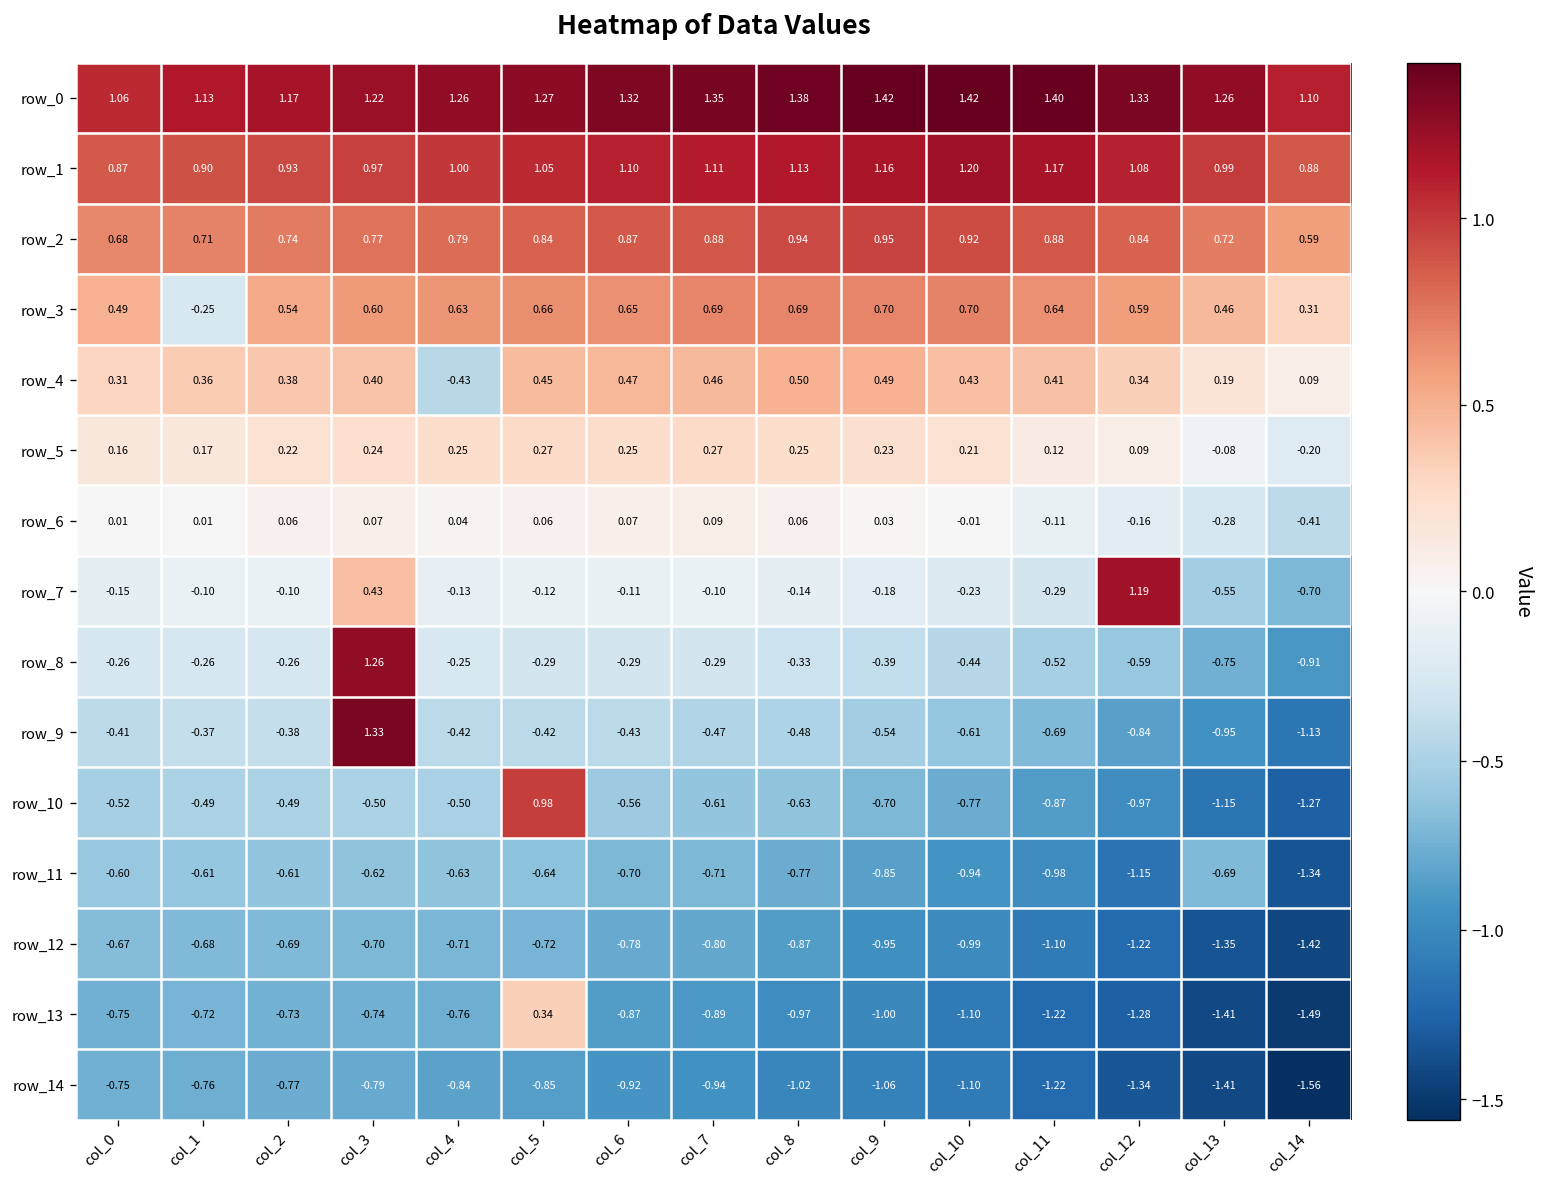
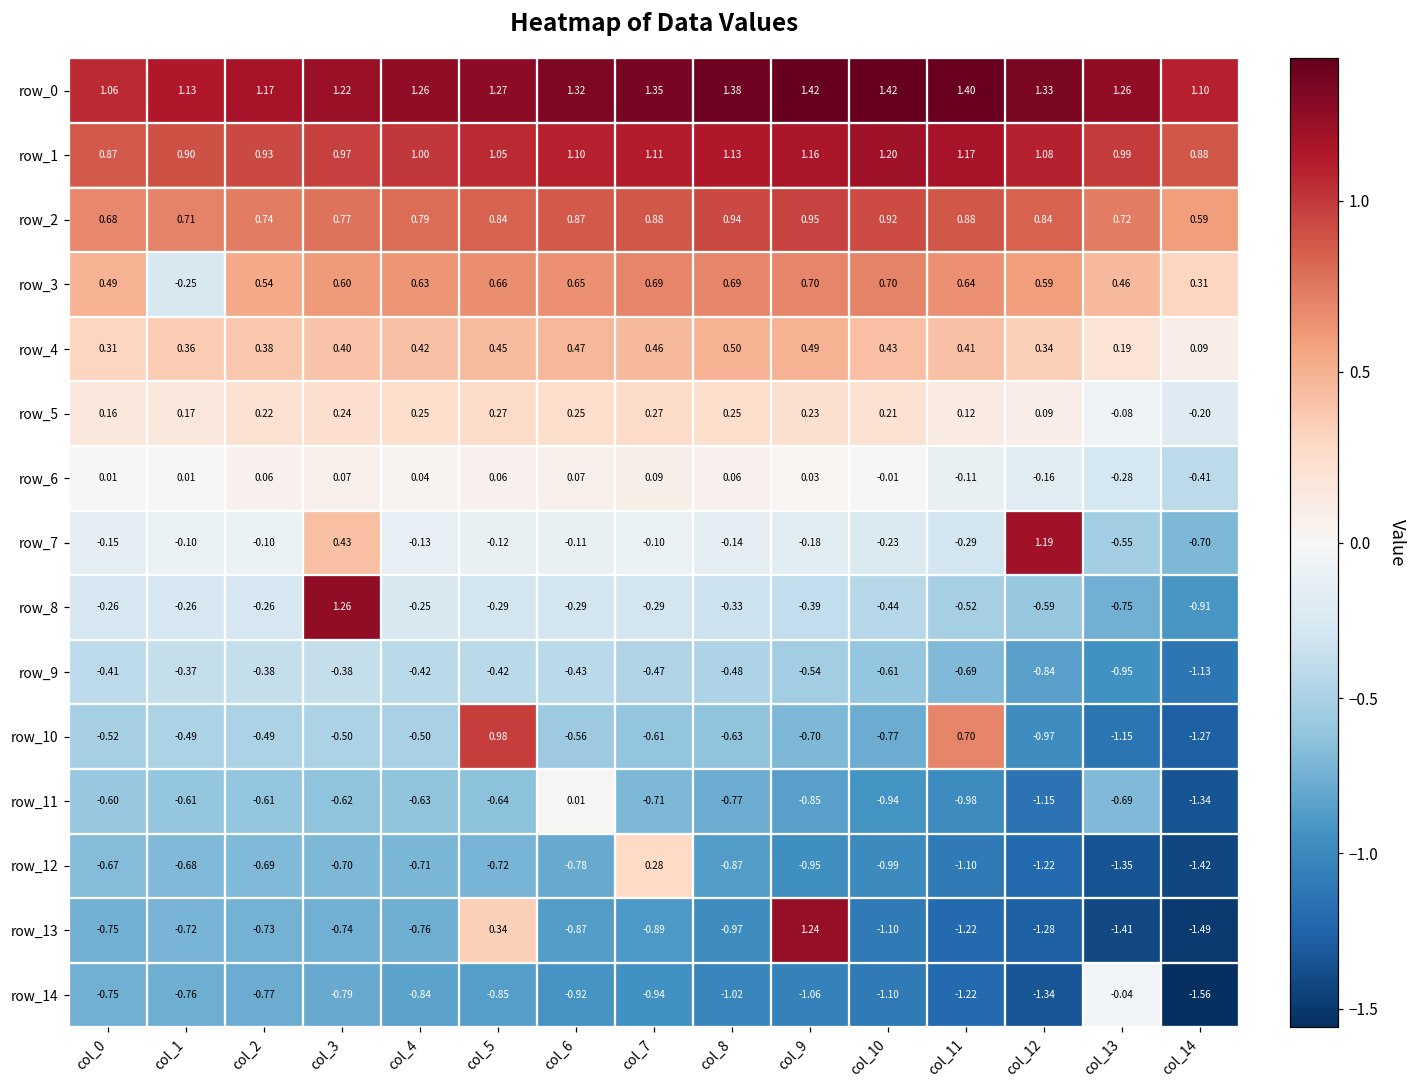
  {
    "row_4": {
      "col_0": 0.31,
      "col_1": 0.36,
      "col_2": 0.38,
      "col_3": 0.40,
-     "col_4": -0.43,
+     "col_4": 0.42,
      "col_5": 0.45,
      "col_6": 0.47,
      "col_7": 0.46,
      "col_8": 0.50,
      "col_9": 0.49,
      "col_10": 0.43,
      "col_11": 0.41,
      "col_12": 0.34,
      "col_13": 0.19,
      "col_14": 0.09
    },
    "row_9": {
      "col_0": -0.41,
      "col_1": -0.37,
      "col_2": -0.38,
-     "col_3": 1.33,
+     "col_3": -0.38,
      "col_4": -0.42,
      "col_5": -0.42,
      "col_6": -0.43,
      "col_7": -0.47,
      "col_8": -0.48,
      "col_9": -0.54,
      "col_10": -0.61,
      "col_11": -0.69,
      "col_12": -0.84,
      "col_13": -0.95,
      "col_14": -1.13
    },
    "row_10": {
      "col_0": -0.52,
      "col_1": -0.49,
      "col_2": -0.49,
      "col_3": -0.50,
      "col_4": -0.50,
      "col_5": 0.98,
      "col_6": -0.56,
      "col_7": -0.61,
      "col_8": -0.63,
      "col_9": -0.70,
      "col_10": -0.77,
-     "col_11": -0.87,
+     "col_11": 0.70,
      "col_12": -0.97,
      "col_13": -1.15,
      "col_14": -1.27
    },
    "row_11": {
      "col_0": -0.60,
      "col_1": -0.61,
      "col_2": -0.61,
      "col_3": -0.62,
      "col_4": -0.63,
      "col_5": -0.64,
-     "col_6": -0.70,
+     "col_6": 0.01,
      "col_7": -0.71,
      "col_8": -0.77,
      "col_9": -0.85,
      "col_10": -0.94,
      "col_11": -0.98,
      "col_12": -1.15,
      "col_13": -0.69,
      "col_14": -1.34
    },
    "row_12": {
      "col_0": -0.67,
      "col_1": -0.68,
      "col_2": -0.69,
      "col_3": -0.70,
      "col_4": -0.71,
      "col_5": -0.72,
      "col_6": -0.78,
-     "col_7": -0.80,
+     "col_7": 0.28,
      "col_8": -0.87,
      "col_9": -0.95,
      "col_10": -0.99,
      "col_11": -1.10,
      "col_12": -1.22,
      "col_13": -1.35,
      "col_14": -1.42
    },
    "row_13": {
      "col_0": -0.75,
      "col_1": -0.72,
      "col_2": -0.73,
      "col_3": -0.74,
      "col_4": -0.76,
      "col_5": 0.34,
      "col_6": -0.87,
      "col_7": -0.89,
      "col_8": -0.97,
-     "col_9": -1.00,
+     "col_9": 1.24,
      "col_10": -1.10,
      "col_11": -1.22,
      "col_12": -1.28,
      "col_13": -1.41,
      "col_14": -1.49
    },
    "row_14": {
      "col_0": -0.75,
      "col_1": -0.76,
      "col_2": -0.77,
      "col_3": -0.79,
      "col_4": -0.84,
      "col_5": -0.85,
      "col_6": -0.92,
      "col_7": -0.94,
      "col_8": -1.02,
      "col_9": -1.06,
      "col_10": -1.10,
      "col_11": -1.22,
      "col_12": -1.34,
-     "col_13": -1.41,
+     "col_13": -0.04,
      "col_14": -1.56
    }
  }
